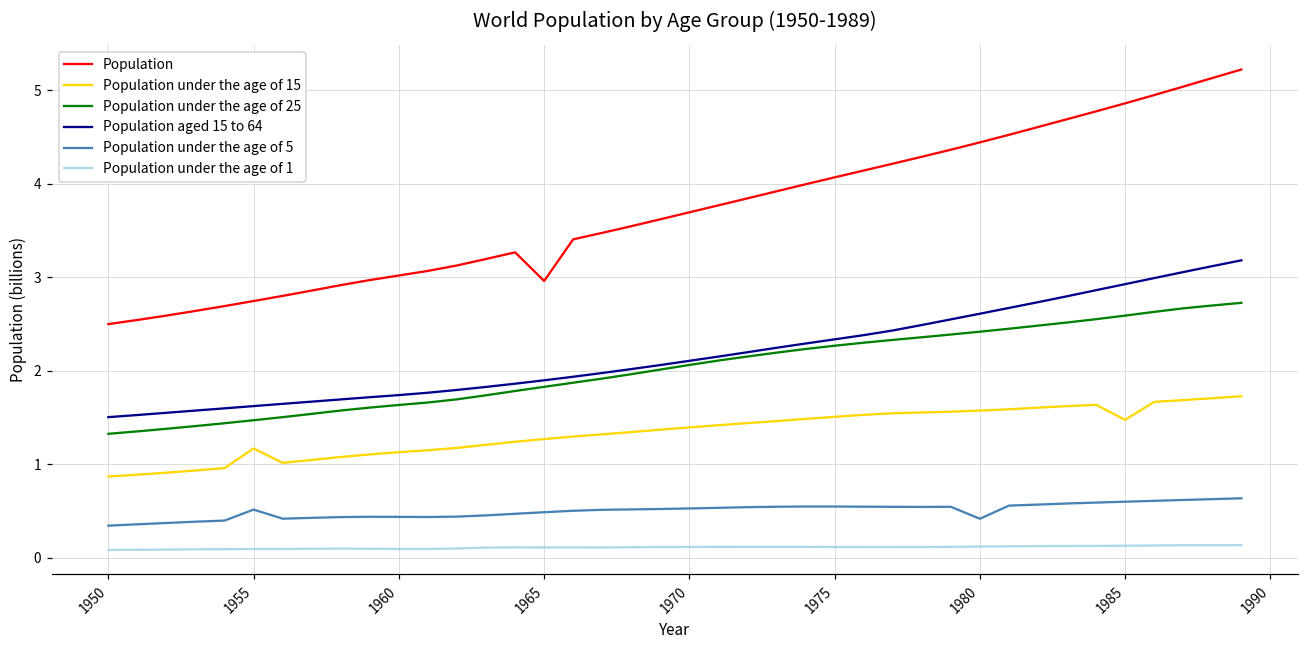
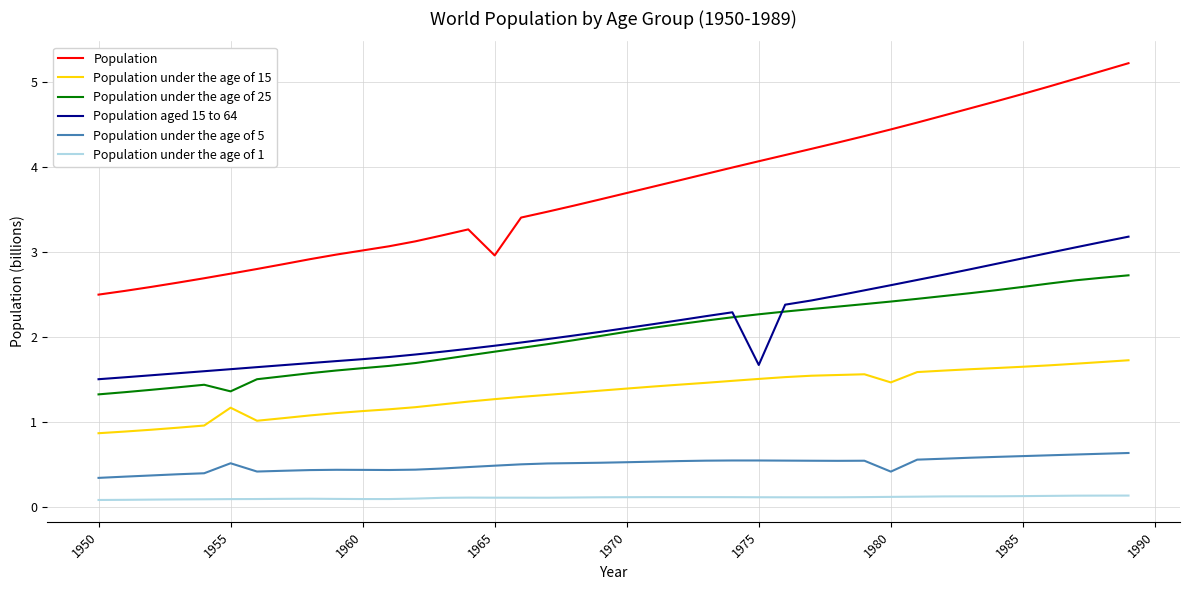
  {
    "Population": {
      "1950": 2.5,
      "1955": 2.7,
      "1960": 3.0,
      "1965": 3.0,
      "1970": 3.7,
      "1975": 4.1,
      "1980": 4.4,
      "1985": 4.9
    },
    "Population under the age of 15": {
      "1950": 0.9,
      "1955": 1.2,
      "1960": 1.1,
      "1965": 1.3,
      "1970": 1.4,
      "1975": 1.5,
-     "1980": 1.6,
-     "1985": 1.5
+     "1980": 1.5,
+     "1985": 1.7
    },
    "Population under the age of 25": {
      "1950": 1.3,
-     "1955": 1.5,
+     "1955": 1.4,
      "1960": 1.6,
      "1965": 1.8,
      "1970": 2.1,
      "1975": 2.3,
      "1980": 2.4,
      "1985": 2.6
    },
    "Population aged 15 to 64": {
      "1950": 1.5,
      "1955": 1.6,
      "1960": 1.7,
      "1965": 1.9,
      "1970": 2.1,
-     "1975": 2.3,
+     "1975": 1.7,
      "1980": 2.6,
      "1985": 2.9
    },
    "Population under the age of 5": {
      "1950": 0.3,
      "1955": 0.5,
      "1960": 0.4,
      "1965": 0.5,
      "1970": 0.5,
      "1975": 0.5,
      "1980": 0.4,
      "1985": 0.6
    },
    "Population under the age of 1": {
      "1950": 0.1,
      "1955": 0.1,
      "1960": 0.1,
      "1965": 0.1,
      "1970": 0.1,
      "1975": 0.1,
      "1980": 0.1,
      "1985": 0.1
    }
  }
